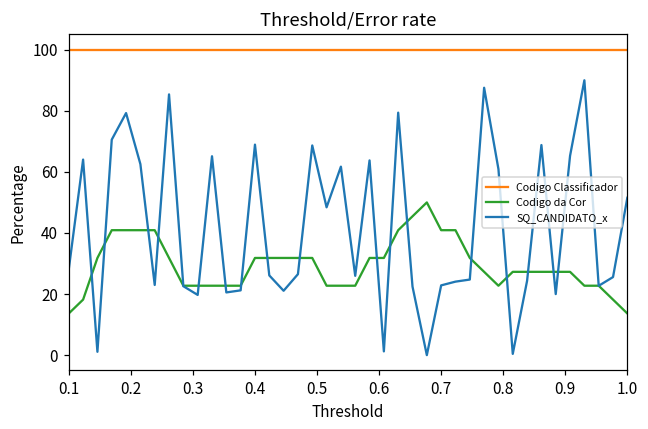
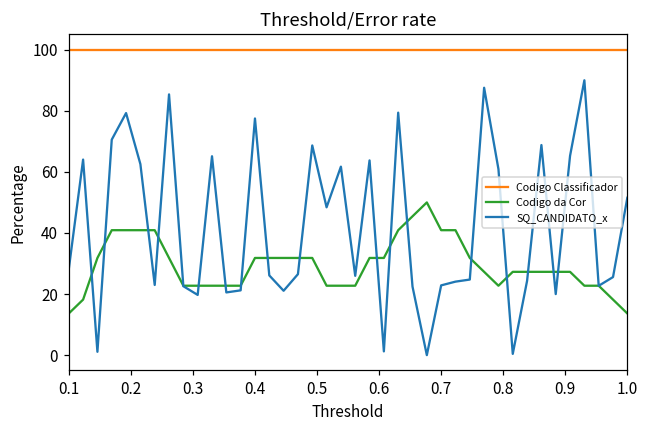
  {
    "Codigo Classificador": {
      "0.1": 100,
      "0.4": 100,
      "0.7": 100,
      "1.0": 100
    },
    "Codigo da Cor": {
      "0.1": 14,
      "0.4": 32,
      "0.7": 41,
      "1.0": 14
    },
    "SQ_CANDIDATO_x": {
      "0.1": 28,
-     "0.4": 69,
+     "0.4": 77,
      "0.7": 23,
      "1.0": 52
    }
  }
